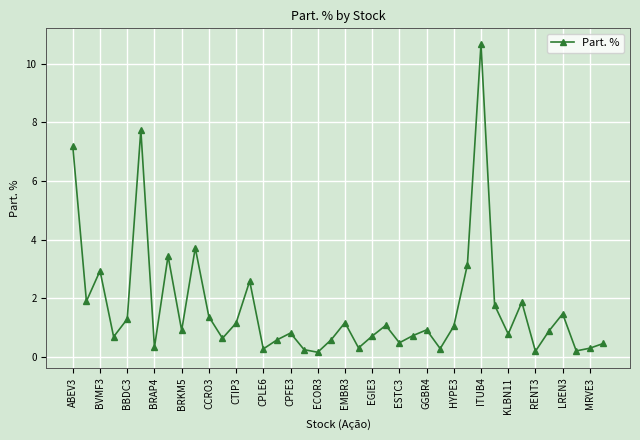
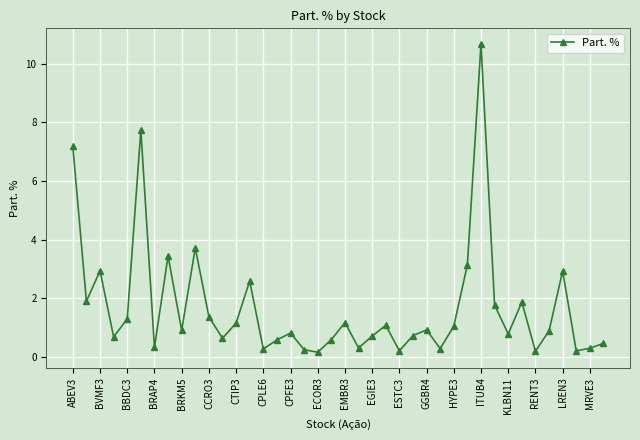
  {
    "ABEV3": 7.2,
    "BVMF3": 2.9,
    "BBDC3": 1.3,
    "BRAP4": 0.3,
    "BRKM5": 0.9,
    "CCRO3": 1.4,
    "CTIP3": 1.2,
    "CPLE6": 0.3,
    "CPFE3": 0.8,
    "ECOR3": 0.2,
    "EMBR3": 1.2,
    "EGIE3": 0.7,
-   "ESTC3": 0.5,
+   "ESTC3": 0.2,
    "GGBR4": 0.9,
    "HYPE3": 1.1,
    "ITUB4": 10.7,
    "KLBN11": 0.8,
    "RENT3": 0.2,
-   "LREN3": 1.5,
+   "LREN3": 2.9,
    "MRVE3": 0.3
  }
